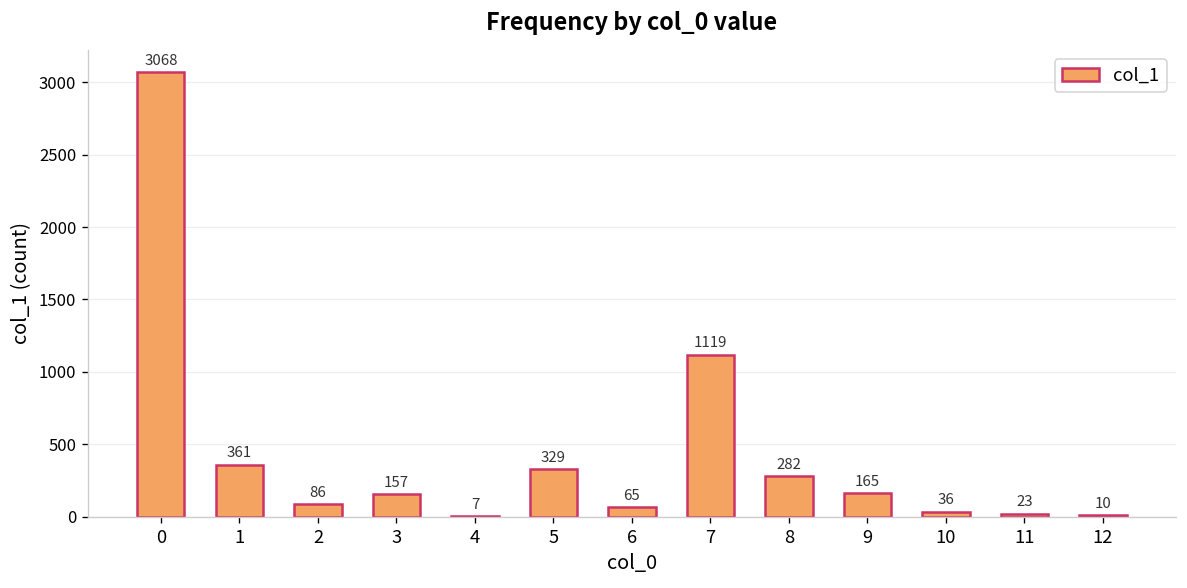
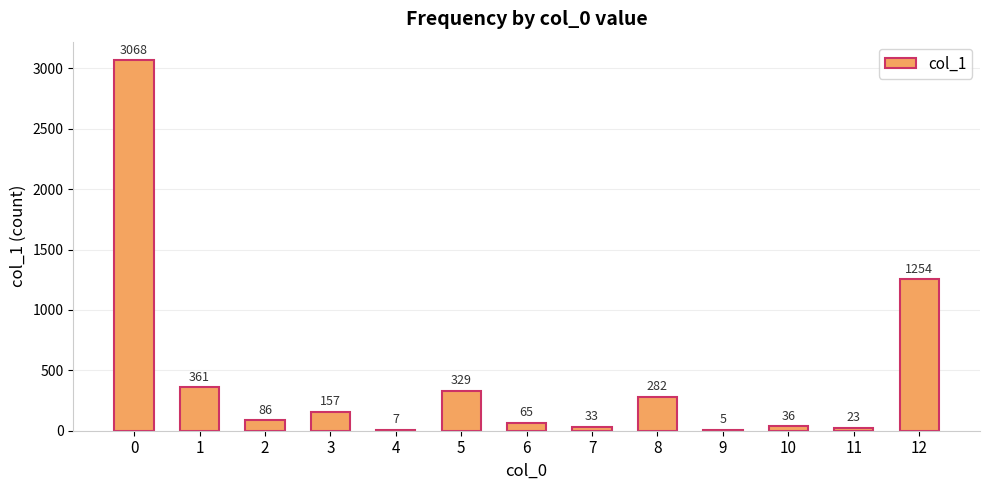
  {
    "0": 3068,
    "1": 361,
    "2": 86,
    "3": 157,
    "4": 7,
    "5": 329,
    "6": 65,
-   "7": 1119,
+   "7": 33,
    "8": 282,
-   "9": 165,
+   "9": 5,
    "10": 36,
    "11": 23,
-   "12": 10
+   "12": 1254
  }
